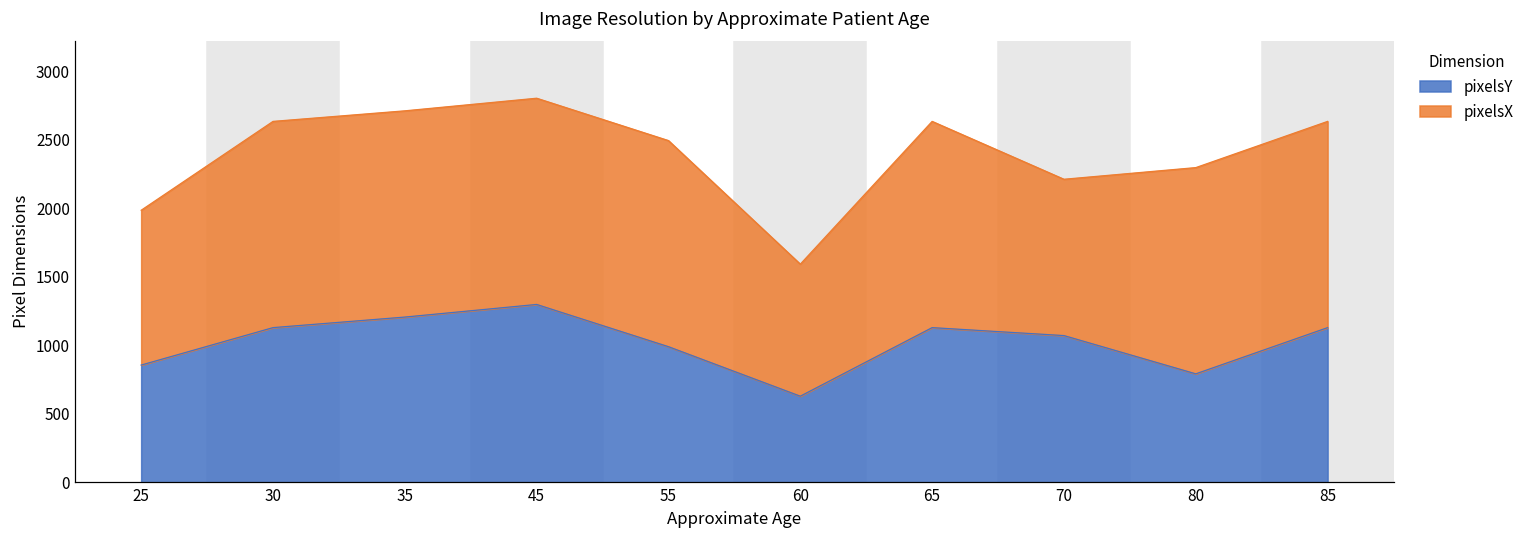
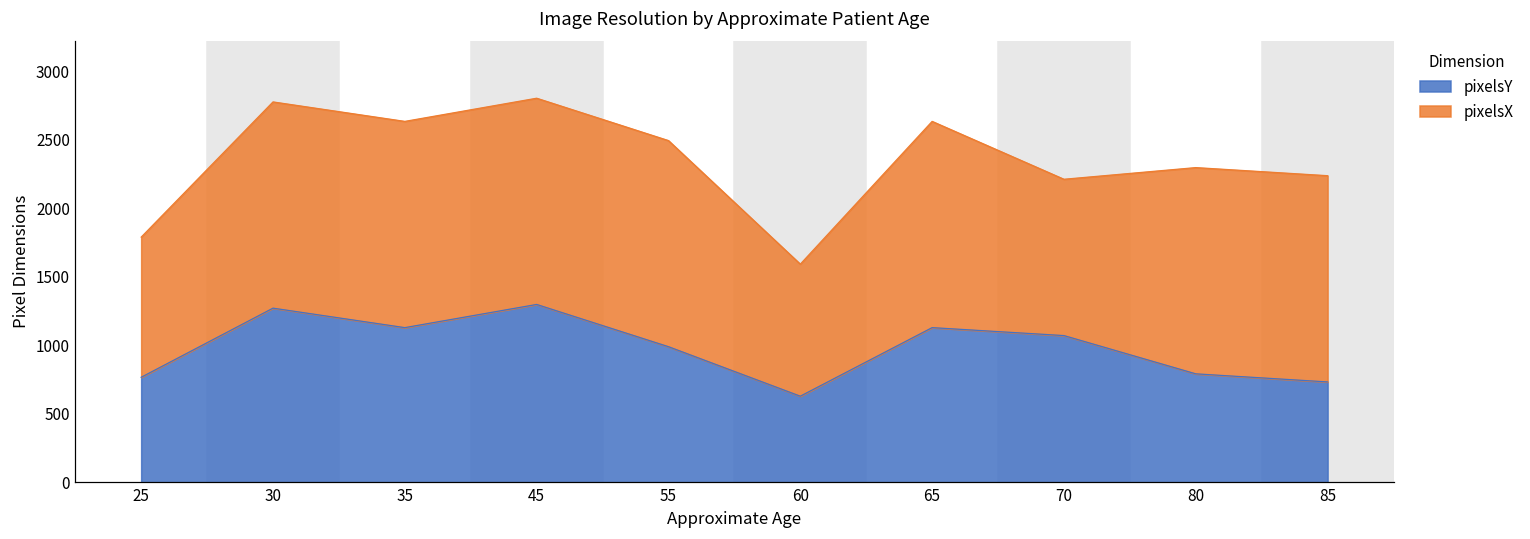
  {
    "pixelsY": {
-     "25": 860,
-     "30": 1130,
-     "35": 1210,
+     "25": 770,
+     "30": 1270,
+     "35": 1130,
      "45": 1300,
      "55": 990,
      "60": 630,
      "65": 1130,
      "70": 1070,
      "80": 790,
-     "85": 1130
+     "85": 730
    },
    "pixelsX": {
-     "25": 1130,
+     "25": 1020,
      "30": 1500,
      "35": 1500,
      "45": 1500,
      "55": 1500,
      "60": 960,
      "65": 1500,
      "70": 1140,
      "80": 1500,
      "85": 1500
    }
  }
